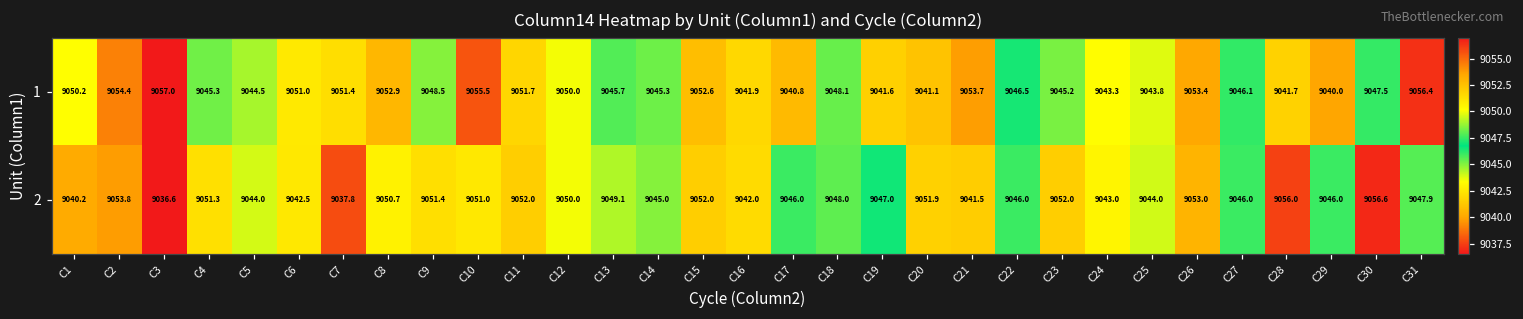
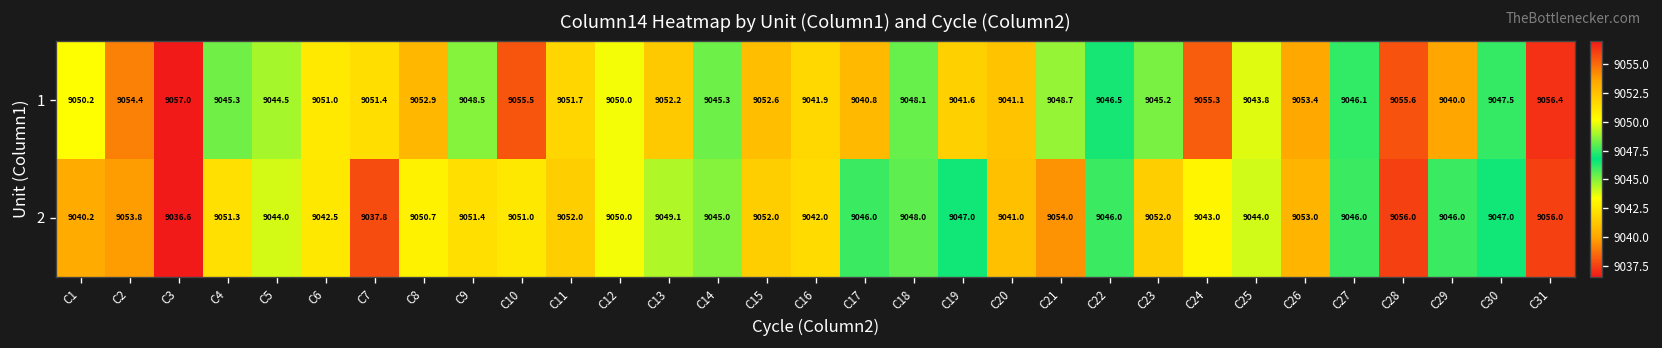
  {
    "1": {
      "C1": 9050.2,
      "C2": 9054.4,
      "C3": 9057.0,
      "C4": 9045.3,
      "C5": 9044.5,
      "C6": 9051.0,
      "C7": 9051.4,
      "C8": 9052.9,
      "C9": 9048.5,
      "C10": 9055.5,
      "C11": 9051.7,
      "C12": 9050.0,
-     "C13": 9045.7,
+     "C13": 9052.2,
      "C14": 9045.3,
      "C15": 9052.6,
      "C16": 9041.9,
      "C17": 9040.8,
      "C18": 9048.1,
      "C19": 9041.6,
      "C20": 9041.1,
-     "C21": 9053.7,
+     "C21": 9048.7,
      "C22": 9046.5,
      "C23": 9045.2,
-     "C24": 9043.3,
+     "C24": 9055.3,
      "C25": 9043.8,
      "C26": 9053.4,
      "C27": 9046.1,
-     "C28": 9041.7,
+     "C28": 9055.6,
      "C29": 9040.0,
      "C30": 9047.5,
      "C31": 9056.4
    },
    "2": {
      "C1": 9040.2,
      "C2": 9053.8,
      "C3": 9036.6,
      "C4": 9051.3,
      "C5": 9044.0,
      "C6": 9042.5,
      "C7": 9037.8,
      "C8": 9050.7,
      "C9": 9051.4,
      "C10": 9051.0,
      "C11": 9052.0,
      "C12": 9050.0,
      "C13": 9049.1,
      "C14": 9045.0,
      "C15": 9052.0,
      "C16": 9042.0,
      "C17": 9046.0,
      "C18": 9048.0,
      "C19": 9047.0,
-     "C20": 9051.9,
-     "C21": 9041.5,
+     "C20": 9041.0,
+     "C21": 9054.0,
      "C22": 9046.0,
      "C23": 9052.0,
      "C24": 9043.0,
      "C25": 9044.0,
      "C26": 9053.0,
      "C27": 9046.0,
      "C28": 9056.0,
      "C29": 9046.0,
-     "C30": 9056.6,
-     "C31": 9047.9
+     "C30": 9047.0,
+     "C31": 9056.0
    }
  }
